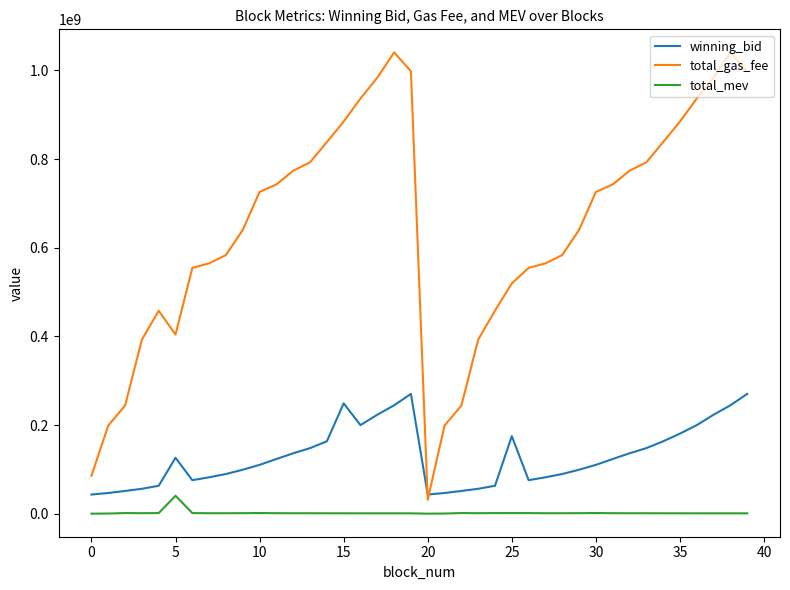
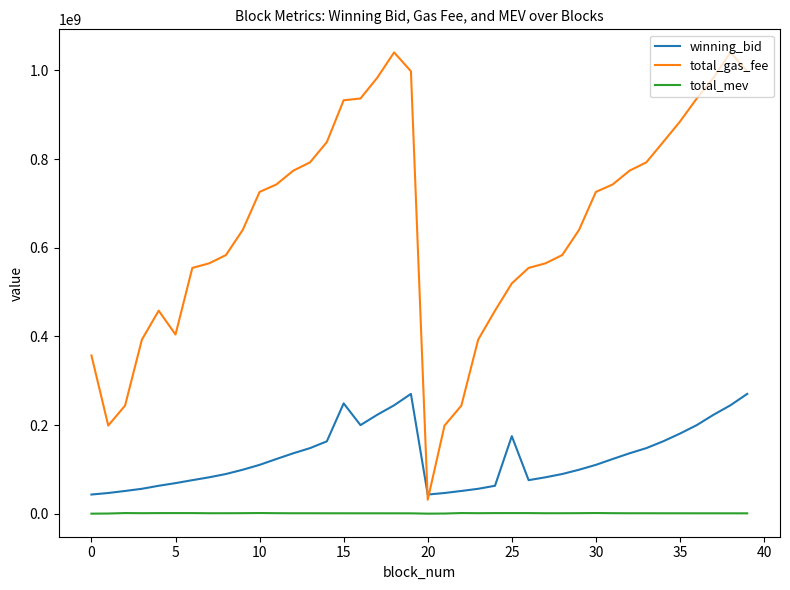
  {
    "winning_bid": {
      "0": 40000000,
-     "5": 130000000,
+     "5": 70000000,
      "10": 110000000,
      "15": 250000000,
      "20": 40000000,
      "25": 180000000,
      "30": 110000000,
      "35": 180000000
    },
    "total_gas_fee": {
-     "0": 90000000,
+     "0": 360000000,
      "5": 400000000,
      "10": 730000000,
-     "15": 880000000,
+     "15": 930000000,
      "20": 30000000,
      "25": 520000000,
      "30": 730000000,
      "35": 880000000
    },
    "total_mev": {
      "0": 0,
-     "5": 40000000,
+     "5": 0,
      "10": 0,
      "15": 0,
      "20": 0,
      "25": 0,
      "30": 0,
      "35": 0
    }
  }
